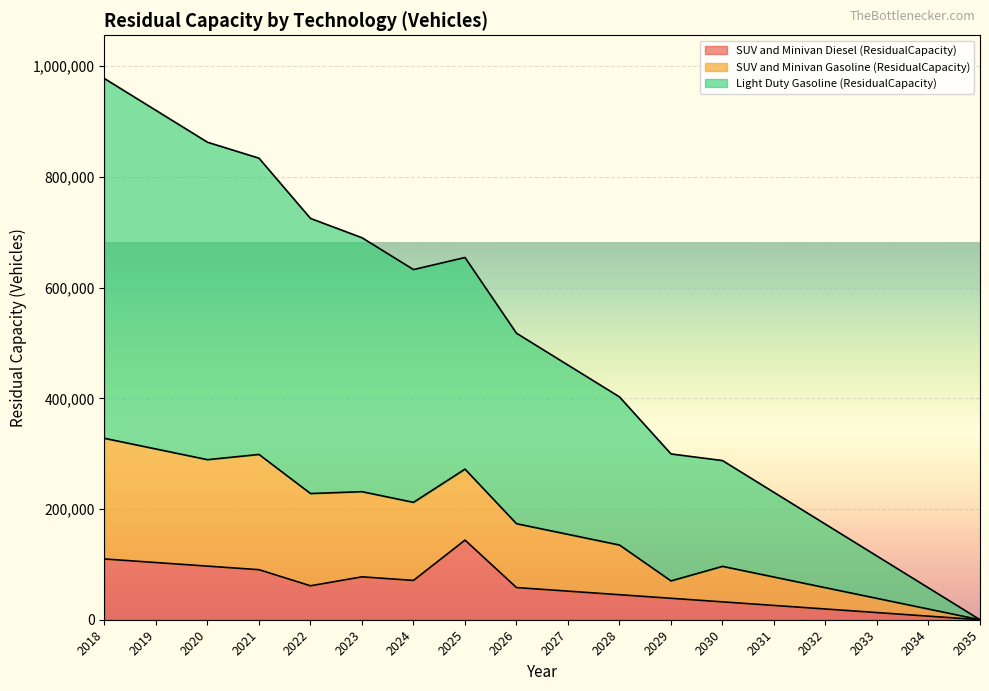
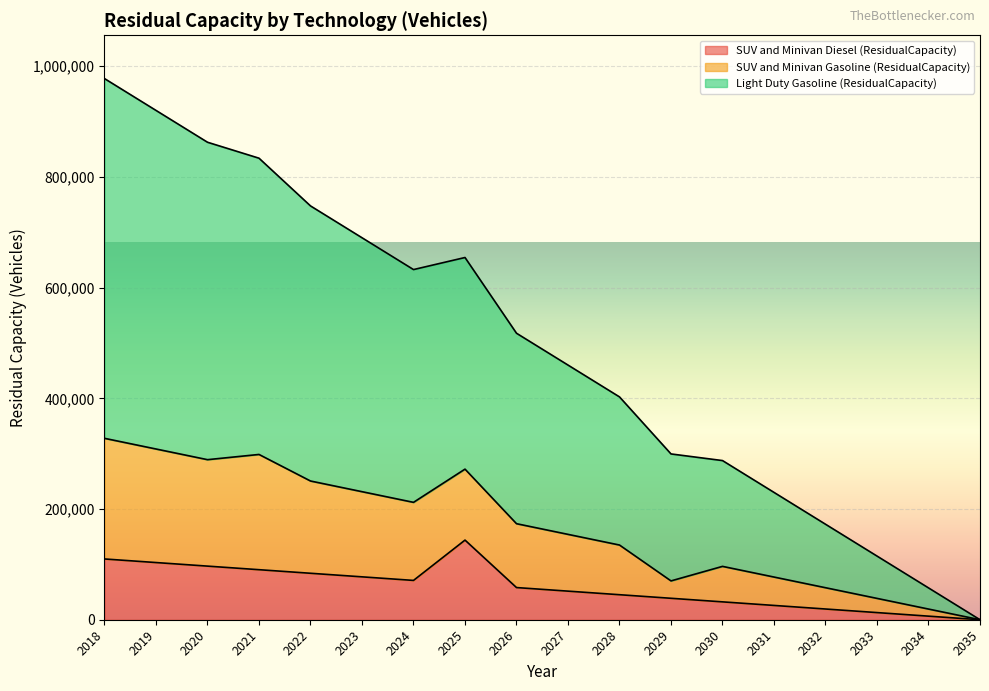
  {
    "SUV and Minivan Diesel (ResidualCapacity)": {
      "2018": "110,000",
      "2019": "100,000",
      "2020": "100,000",
      "2021": "90,000",
-     "2022": "60,000",
+     "2022": "80,000",
      "2023": "80,000",
      "2024": "70,000",
      "2025": "140,000",
      "2026": "60,000",
      "2027": "50,000",
      "2028": "50,000",
      "2029": "40,000",
      "2030": "30,000",
      "2031": "30,000",
      "2032": "20,000",
      "2033": "10,000",
      "2034": "10,000"
    },
    "SUV and Minivan Gasoline (ResidualCapacity)": {
      "2018": "220,000",
      "2019": "210,000",
      "2020": "190,000",
      "2021": "210,000",
      "2022": "170,000",
      "2023": "150,000",
      "2024": "140,000",
      "2025": "130,000",
      "2026": "120,000",
      "2027": "100,000",
      "2028": "90,000",
      "2029": "30,000",
      "2030": "60,000",
      "2031": "50,000",
      "2032": "40,000",
      "2033": "30,000",
      "2034": "10,000"
    },
    "Light Duty Gasoline (ResidualCapacity)": {
      "2018": "650,000",
      "2019": "610,000",
      "2020": "570,000",
      "2021": "540,000",
      "2022": "500,000",
      "2023": "460,000",
      "2024": "420,000",
      "2025": "380,000",
      "2026": "340,000",
      "2027": "310,000",
      "2028": "270,000",
      "2029": "230,000",
      "2030": "190,000",
      "2031": "150,000",
      "2032": "110,000",
      "2033": "80,000",
      "2034": "40,000"
    }
  }
